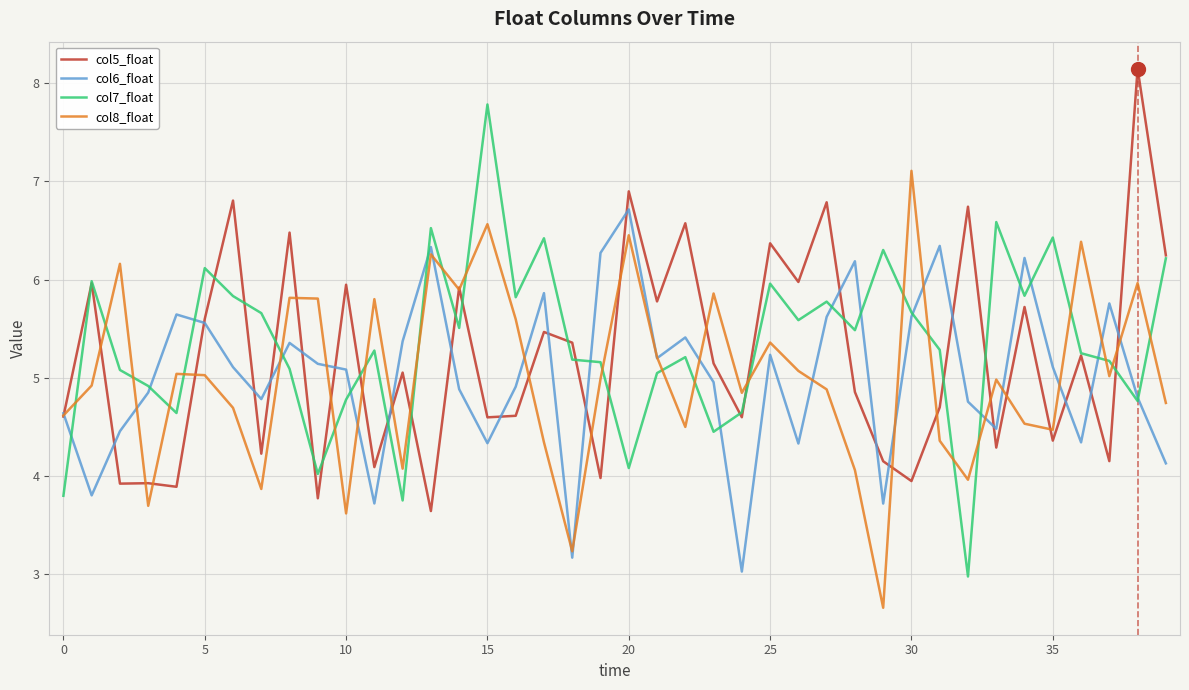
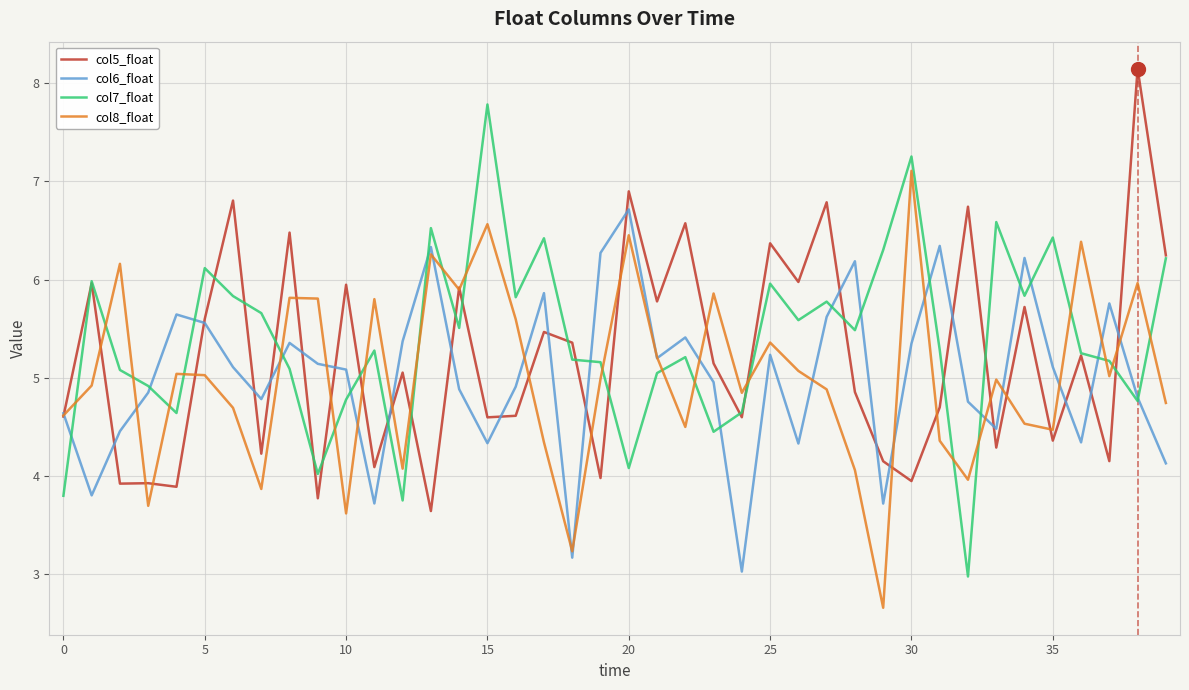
  {
    "col6_float": {
      "5": 5.6,
      "10": 5.1,
      "15": 4.3,
      "20": 6.7,
      "25": 5.2,
-     "30": 5.6,
+     "30": 5.3,
      "35": 5.1
    },
    "col7_float": {
      "0": 3.8,
      "5": 6.1,
      "10": 4.8,
      "15": 7.8,
      "20": 4.1,
      "25": 6.0,
-     "30": 5.7,
+     "30": 7.3,
      "35": 6.4
    },
    "col8_float": {
      "5": 5.0,
      "10": 3.6,
      "15": 6.6,
      "20": 6.5,
      "25": 5.4,
      "30": 7.1,
      "35": 4.5
    }
  }
